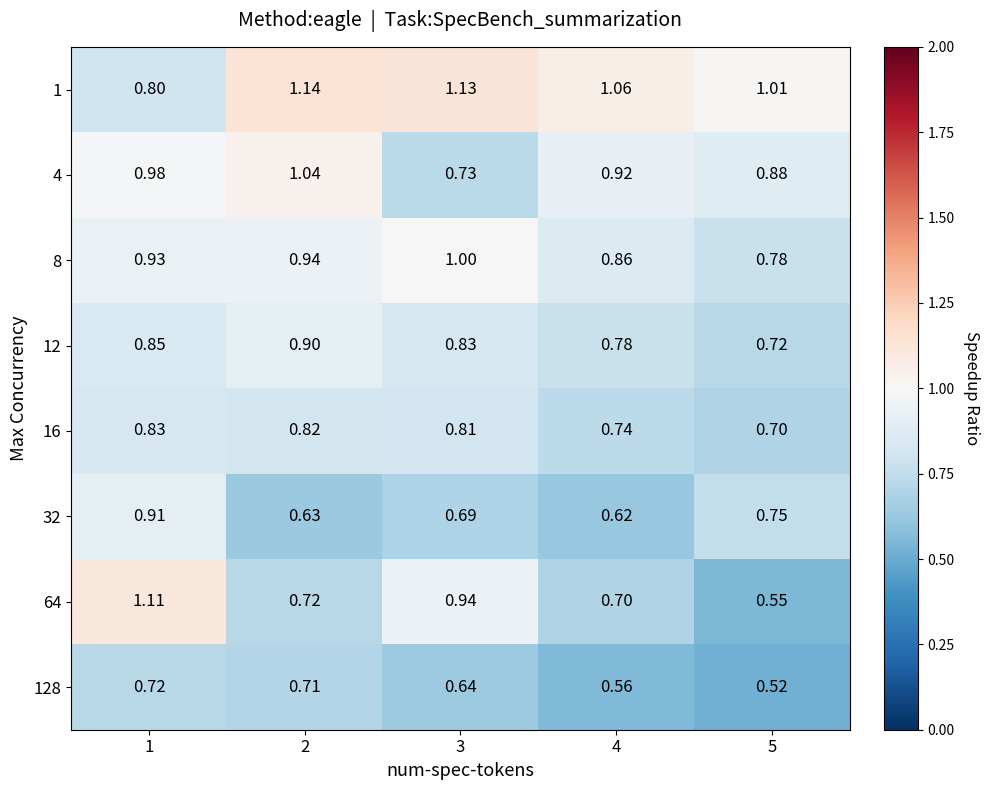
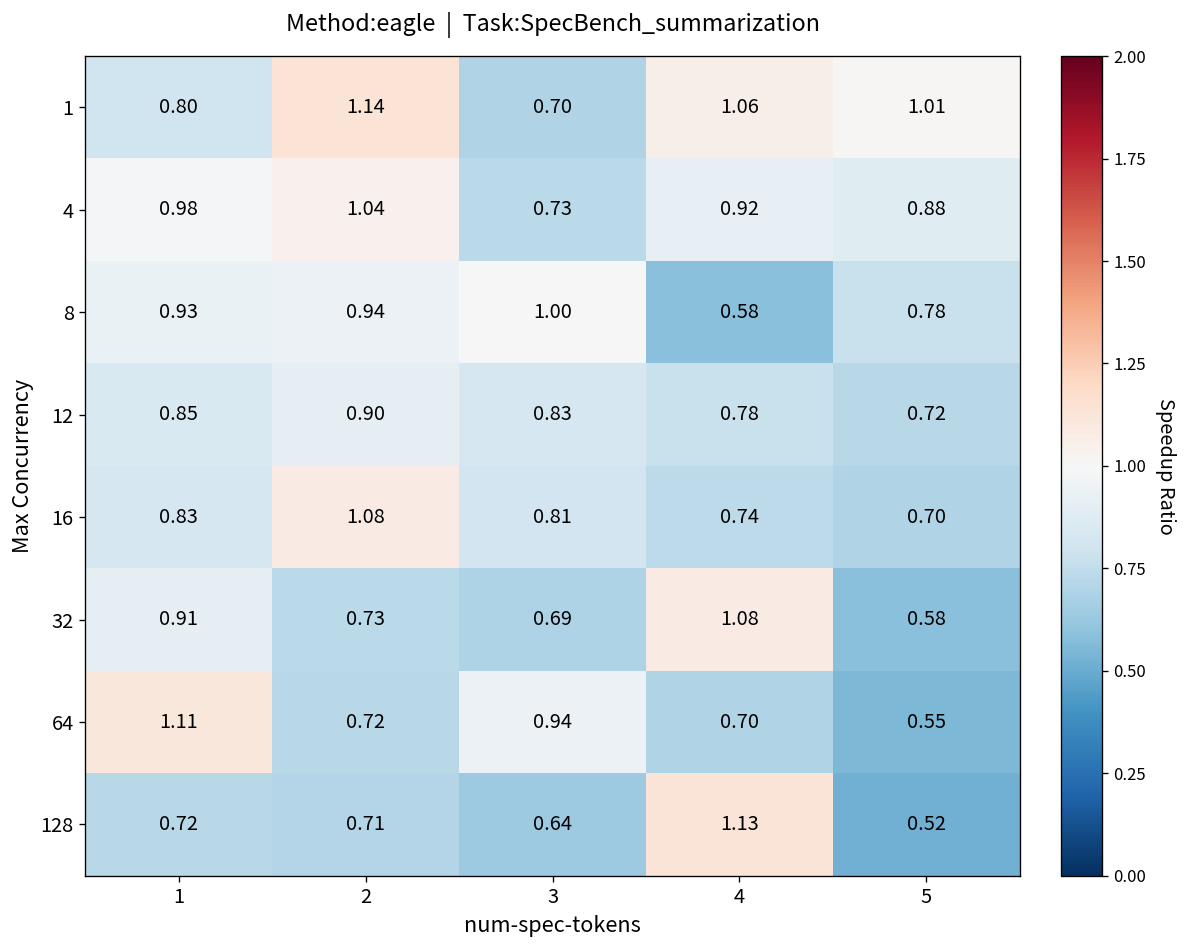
  {
    "1": {
      "1": 0.80,
      "2": 1.14,
-     "3": 1.13,
+     "3": 0.70,
      "4": 1.06,
      "5": 1.01
    },
    "4": {
      "1": 0.98,
      "2": 1.04,
      "3": 0.73,
      "4": 0.92,
      "5": 0.88
    },
    "8": {
      "1": 0.93,
      "2": 0.94,
      "3": 1.00,
-     "4": 0.86,
+     "4": 0.58,
      "5": 0.78
    },
    "12": {
      "1": 0.85,
      "2": 0.90,
      "3": 0.83,
      "4": 0.78,
      "5": 0.72
    },
    "16": {
      "1": 0.83,
-     "2": 0.82,
+     "2": 1.08,
      "3": 0.81,
      "4": 0.74,
      "5": 0.70
    },
    "32": {
      "1": 0.91,
-     "2": 0.63,
+     "2": 0.73,
      "3": 0.69,
-     "4": 0.62,
-     "5": 0.75
+     "4": 1.08,
+     "5": 0.58
    },
    "64": {
      "1": 1.11,
      "2": 0.72,
      "3": 0.94,
      "4": 0.70,
      "5": 0.55
    },
    "128": {
      "1": 0.72,
      "2": 0.71,
      "3": 0.64,
-     "4": 0.56,
+     "4": 1.13,
      "5": 0.52
    }
  }
